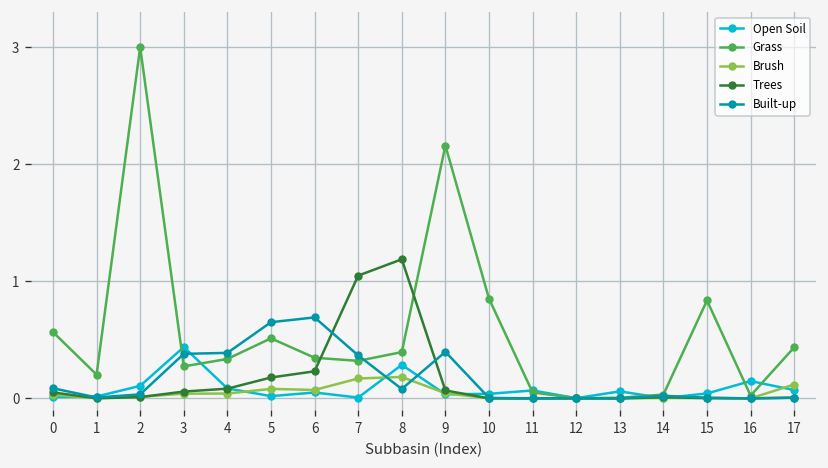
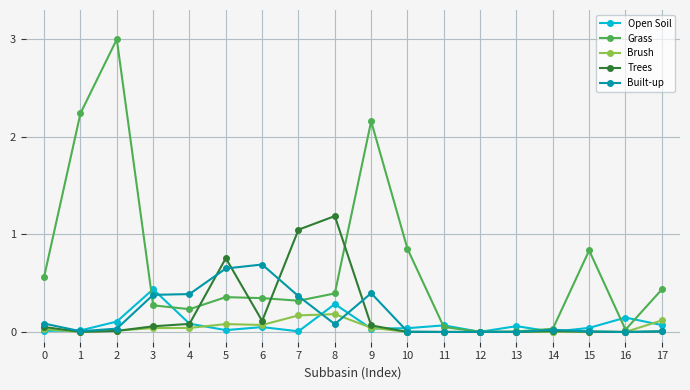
  {
    "Grass": {
      "0": 0.6,
-     "1": 0.2,
+     "1": 2.2,
      "2": 3.0,
      "3": 0.3,
-     "4": 0.3,
-     "5": 0.5,
+     "4": 0.2,
+     "5": 0.4,
      "6": 0.3,
      "7": 0.3,
      "8": 0.4,
      "9": 2.2,
      "10": 0.9,
      "15": 0.8,
      "17": 0.4
    },
    "Brush": {
      "4": 0.0,
      "5": 0.1,
      "7": 0.2,
      "8": 0.2,
      "17": 0.1
    },
    "Trees": {
-     "5": 0.2,
-     "6": 0.2,
+     "5": 0.8,
+     "6": 0.1,
      "7": 1.0,
      "8": 1.2
    }
  }
